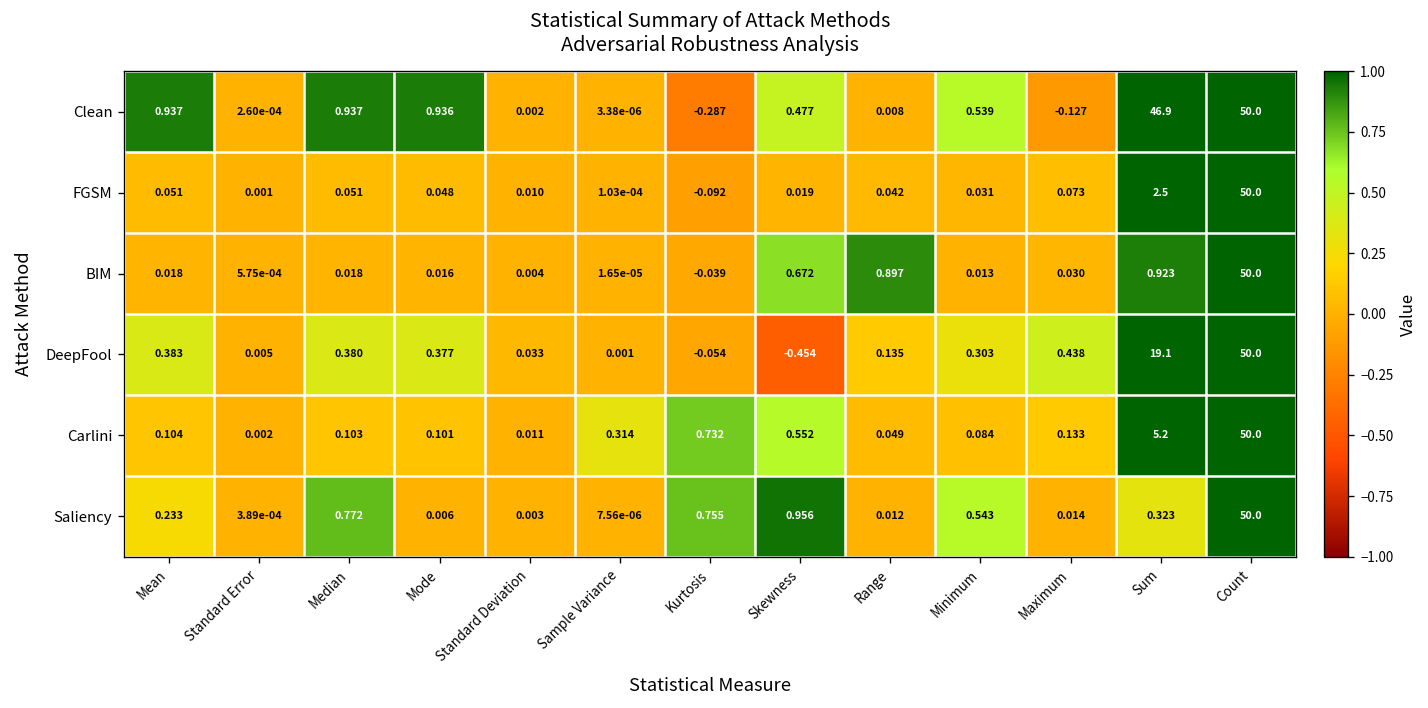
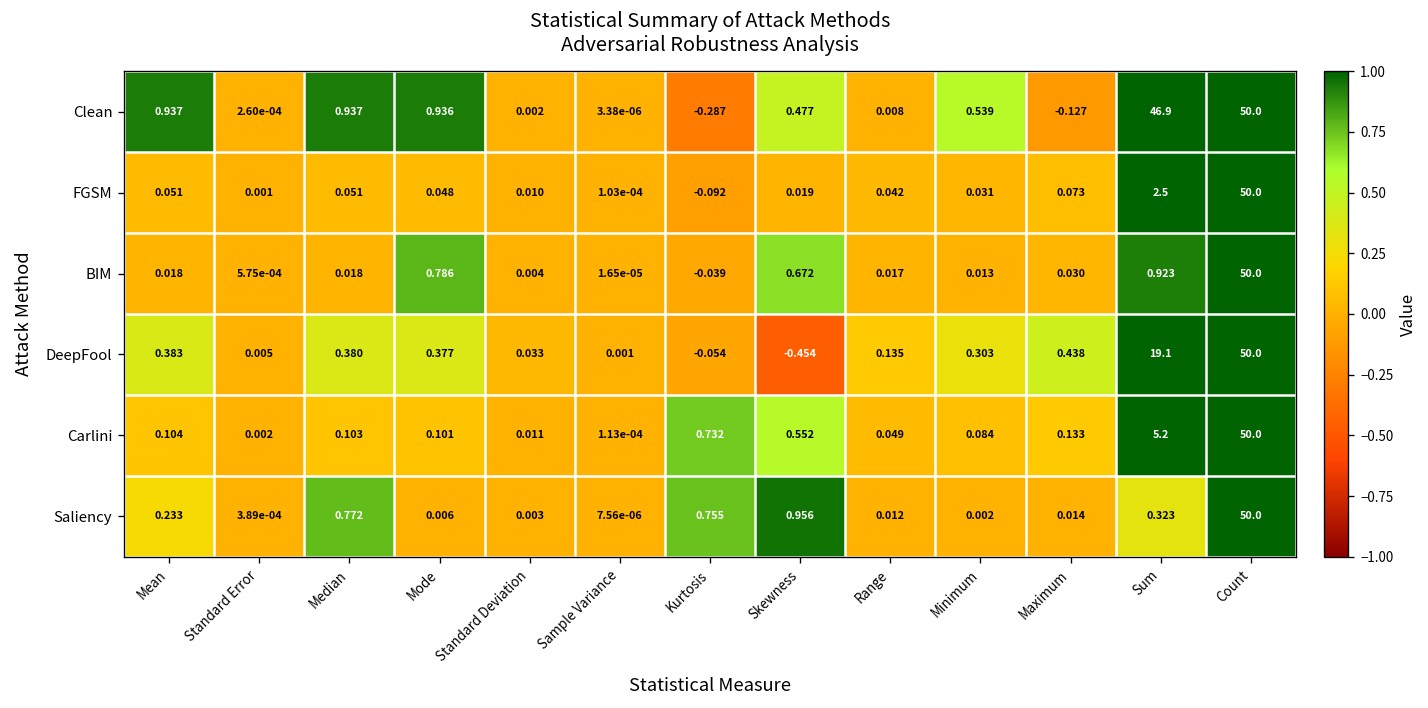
  {
    "Clean": {
      "Mean": "0.937",
      "Standard Error": "2.60e-04",
      "Median": "0.937",
      "Mode": "0.936",
      "Standard Deviation": "0.002",
      "Sample Variance": "3.38e-06",
      "Kurtosis": "-0.287",
      "Skewness": "0.477",
      "Range": "0.008",
      "Minimum": "0.539",
      "Maximum": "-0.127",
      "Sum": "46.9",
      "Count": "50.0"
    },
    "FGSM": {
      "Mean": "0.051",
      "Standard Error": "0.001",
      "Median": "0.051",
      "Mode": "0.048",
      "Standard Deviation": "0.010",
      "Sample Variance": "1.03e-04",
      "Kurtosis": "-0.092",
      "Skewness": "0.019",
      "Range": "0.042",
      "Minimum": "0.031",
      "Maximum": "0.073",
      "Sum": "2.5",
      "Count": "50.0"
    },
    "BIM": {
      "Mean": "0.018",
      "Standard Error": "5.75e-04",
      "Median": "0.018",
-     "Mode": "0.016",
+     "Mode": "0.786",
      "Standard Deviation": "0.004",
      "Sample Variance": "1.65e-05",
      "Kurtosis": "-0.039",
      "Skewness": "0.672",
-     "Range": "0.897",
+     "Range": "0.017",
      "Minimum": "0.013",
      "Maximum": "0.030",
      "Sum": "0.923",
      "Count": "50.0"
    },
    "DeepFool": {
      "Mean": "0.383",
      "Standard Error": "0.005",
      "Median": "0.380",
      "Mode": "0.377",
      "Standard Deviation": "0.033",
      "Sample Variance": "0.001",
      "Kurtosis": "-0.054",
      "Skewness": "-0.454",
      "Range": "0.135",
      "Minimum": "0.303",
      "Maximum": "0.438",
      "Sum": "19.1",
      "Count": "50.0"
    },
    "Carlini": {
      "Mean": "0.104",
      "Standard Error": "0.002",
      "Median": "0.103",
      "Mode": "0.101",
      "Standard Deviation": "0.011",
-     "Sample Variance": "0.314",
+     "Sample Variance": "1.13e-04",
      "Kurtosis": "0.732",
      "Skewness": "0.552",
      "Range": "0.049",
      "Minimum": "0.084",
      "Maximum": "0.133",
      "Sum": "5.2",
      "Count": "50.0"
    },
    "Saliency": {
      "Mean": "0.233",
      "Standard Error": "3.89e-04",
      "Median": "0.772",
      "Mode": "0.006",
      "Standard Deviation": "0.003",
      "Sample Variance": "7.56e-06",
      "Kurtosis": "0.755",
      "Skewness": "0.956",
      "Range": "0.012",
-     "Minimum": "0.543",
+     "Minimum": "0.002",
      "Maximum": "0.014",
      "Sum": "0.323",
      "Count": "50.0"
    }
  }
